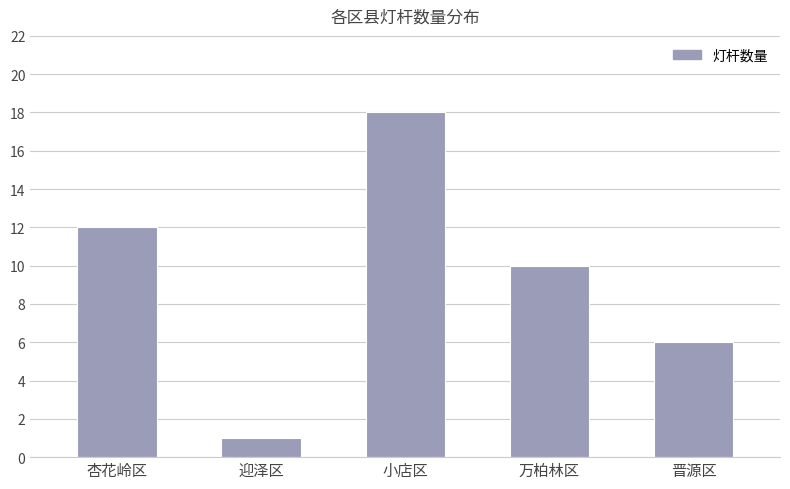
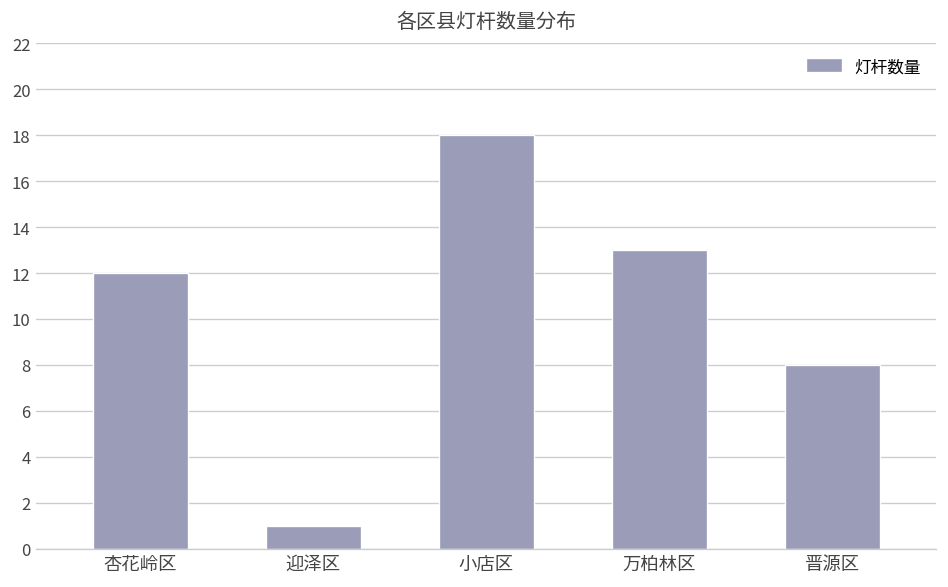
  {
    "杏花岭区": 12,
    "迎泽区": 1,
    "小店区": 18,
-   "万柏林区": 10,
-   "晋源区": 6
+   "万柏林区": 13,
+   "晋源区": 8
  }
